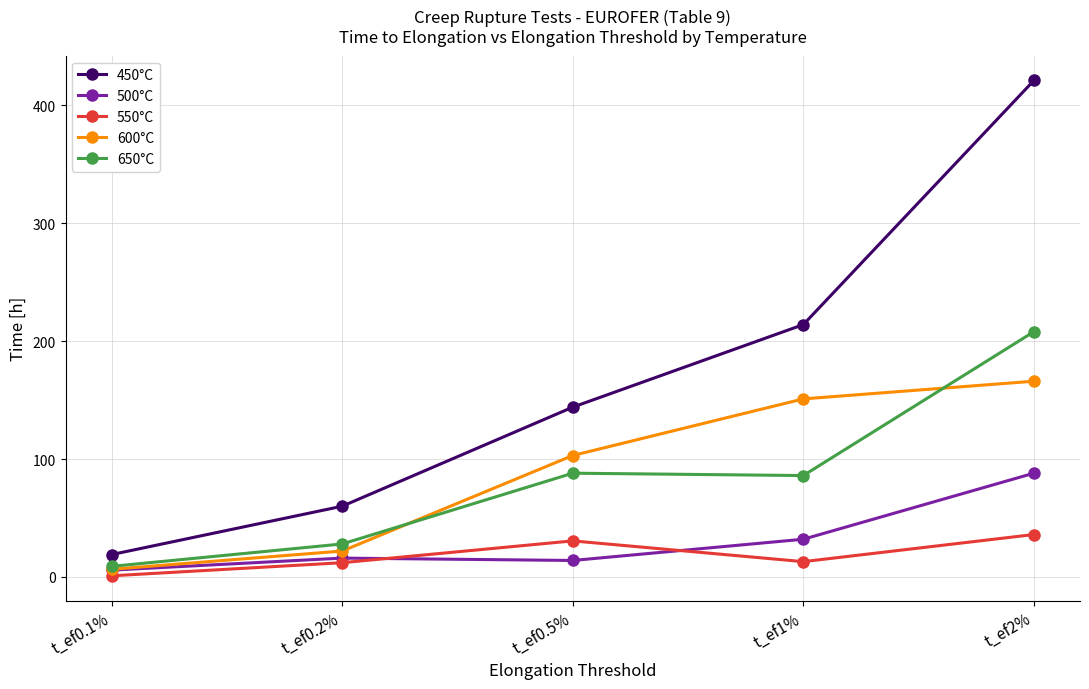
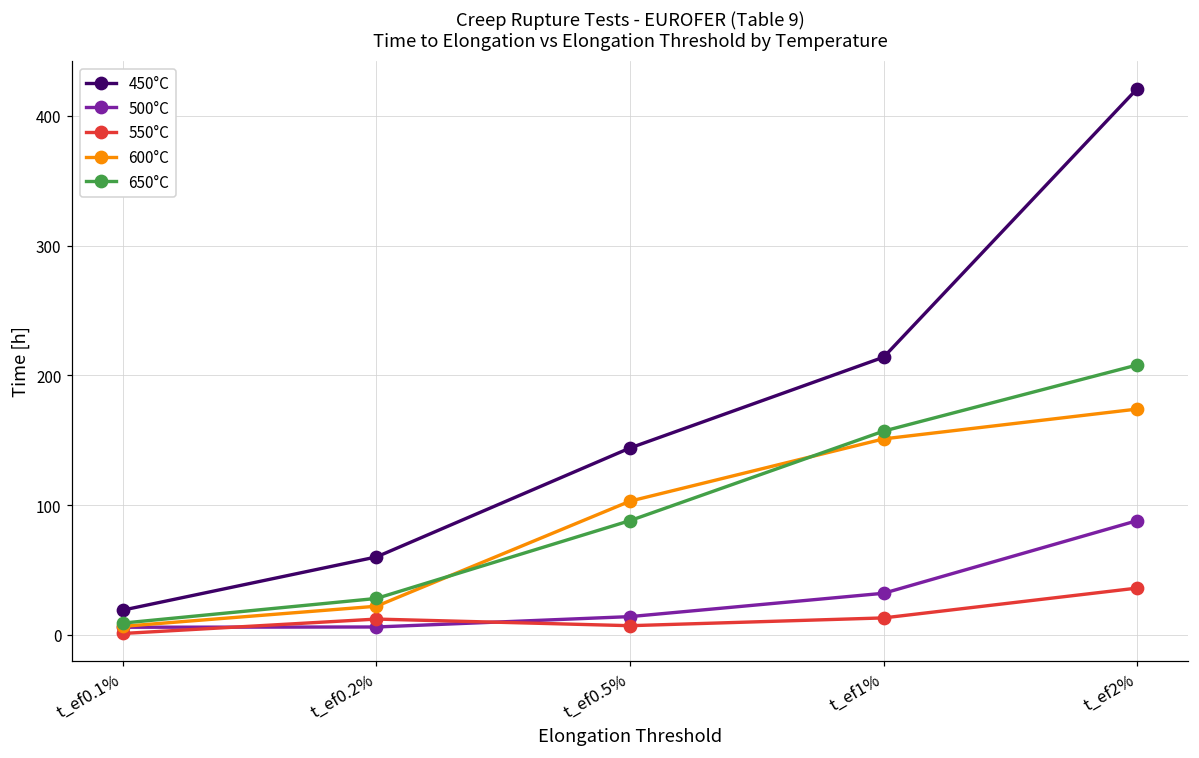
  {
    "450°C": {
      "t_ef0.1%": 19,
      "t_ef0.2%": 60,
      "t_ef0.5%": 144,
      "t_ef1%": 214,
      "t_ef2%": 421
    },
    "500°C": {
-     "t_ef0.2%": 16,
+     "t_ef0.2%": 6,
      "t_ef0.5%": 14,
      "t_ef1%": 32,
      "t_ef2%": 88
    },
    "550°C": {
      "t_ef0.1%": 1,
      "t_ef0.2%": 12,
-     "t_ef0.5%": 31,
+     "t_ef0.5%": 7,
      "t_ef1%": 13,
      "t_ef2%": 36
    },
    "600°C": {
      "t_ef0.2%": 22,
      "t_ef0.5%": 103,
      "t_ef1%": 151,
-     "t_ef2%": 166
+     "t_ef2%": 174
    },
    "650°C": {
      "t_ef0.1%": 9,
      "t_ef0.2%": 28,
      "t_ef0.5%": 88,
-     "t_ef1%": 86,
+     "t_ef1%": 157,
      "t_ef2%": 208
    }
  }
